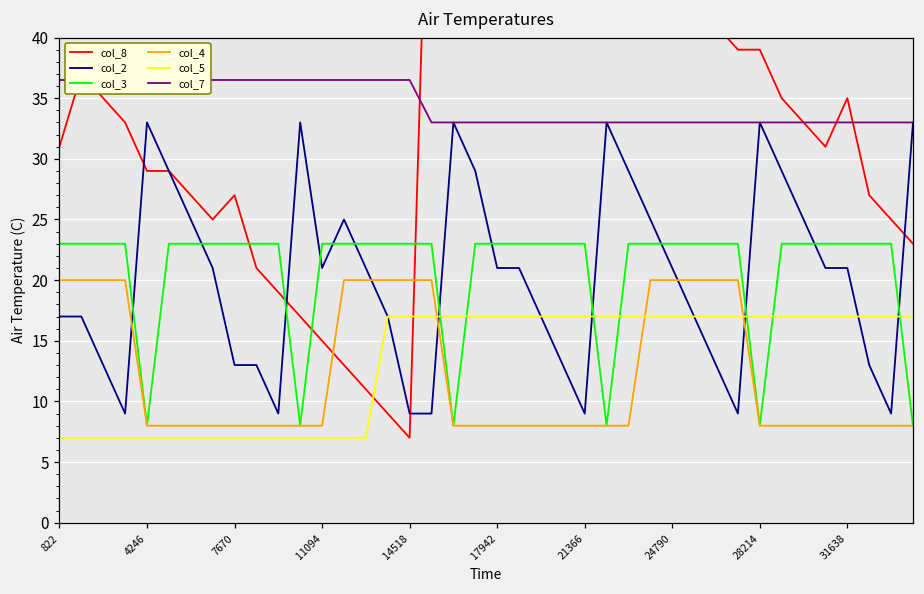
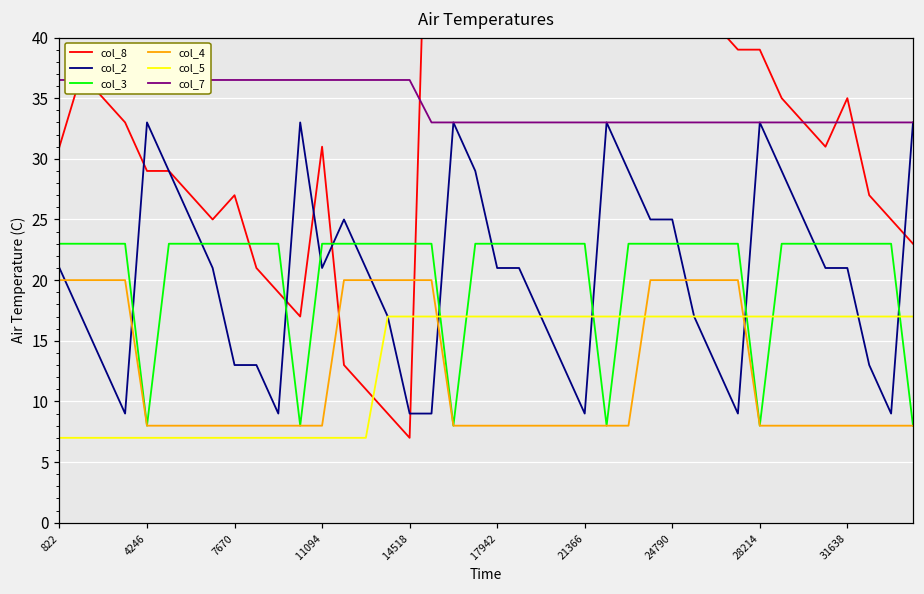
  {
    "col_8": {
      "822": 31.0,
      "4246": 29.0,
      "7670": 27.0,
-     "11094": 15.0,
+     "11094": 31.0,
      "14518": 7.0,
      "28214": 39.0,
      "31638": 35.0
    },
    "col_2": {
-     "822": 17.0,
+     "822": 21.0,
      "4246": 33.0,
      "7670": 13.0,
      "11094": 21.0,
      "14518": 9.0,
      "17942": 21.0,
      "21366": 9.0,
-     "24790": 21.0,
+     "24790": 25.0,
      "31638": 21.0
    },
    "col_3": {
      "822": 23.0,
      "7670": 23.0,
      "11094": 23.0,
      "14518": 23.0,
      "17942": 23.0,
      "21366": 23.0,
      "24790": 23.0,
      "31638": 23.0
    },
    "col_4": {
      "822": 20.0,
      "7670": 8.0,
      "11094": 8.0,
      "14518": 20.0,
      "17942": 8.0,
      "21366": 8.0,
      "24790": 20.0,
      "31638": 8.0
    },
    "col_5": {
      "822": 7.0,
      "4246": 7.0,
      "7670": 7.0,
      "11094": 7.0,
      "14518": 17.0,
      "17942": 17.0,
      "21366": 17.0,
      "24790": 17.0,
      "28214": 17.0,
      "31638": 17.0
    },
    "col_7": {
      "822": 36.5,
      "7670": 36.5,
      "11094": 36.5,
      "14518": 36.5,
      "17942": 33.0,
      "21366": 33.0,
      "24790": 33.0,
      "31638": 33.0
    }
  }
